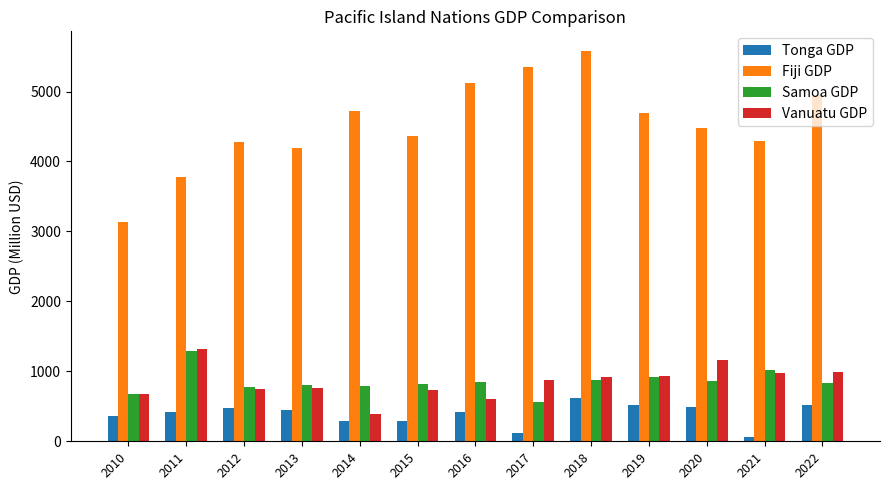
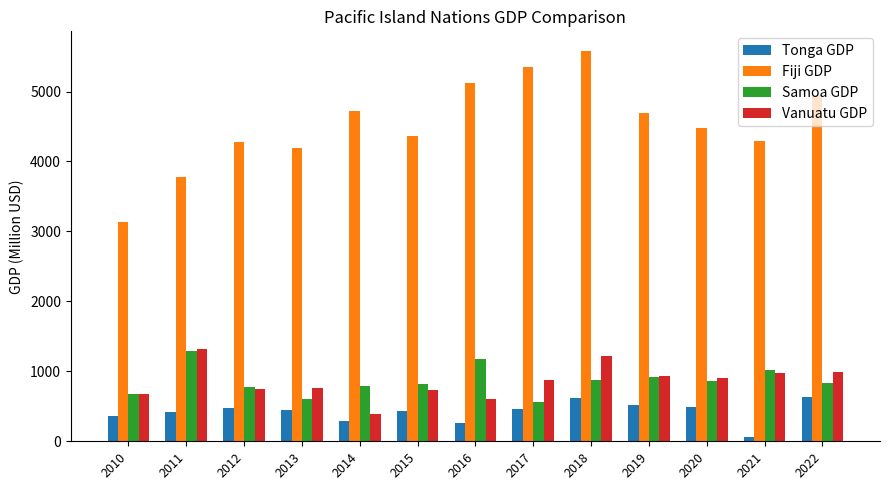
  {
    "Tonga GDP": {
      "2010": 400,
      "2011": 400,
      "2012": 500,
      "2013": 500,
      "2014": 300,
-     "2015": 300,
-     "2016": 400,
-     "2017": 100,
+     "2015": 400,
+     "2016": 300,
+     "2017": 500,
      "2018": 600,
      "2019": 500,
      "2020": 500,
      "2021": 100,
-     "2022": 500
+     "2022": 600
    },
    "Fiji GDP": {
      "2010": 3100,
      "2011": 3800,
      "2012": 4300,
      "2013": 4200,
      "2014": 4700,
      "2015": 4400,
      "2016": 5100,
      "2017": 5400,
      "2018": 5600,
      "2019": 4700,
      "2020": 4500,
      "2021": 4300
    },
    "Samoa GDP": {
      "2010": 700,
      "2011": 1300,
      "2012": 800,
-     "2013": 800,
+     "2013": 600,
      "2014": 800,
      "2015": 800,
-     "2016": 800,
+     "2016": 1200,
      "2017": 600,
      "2018": 900,
      "2019": 900,
      "2020": 900,
      "2021": 1000,
      "2022": 800
    },
    "Vanuatu GDP": {
      "2010": 700,
      "2011": 1300,
      "2012": 700,
      "2013": 800,
      "2014": 400,
      "2015": 700,
      "2016": 600,
      "2017": 900,
-     "2018": 900,
+     "2018": 1200,
      "2019": 900,
-     "2020": 1200,
+     "2020": 900,
      "2021": 1000,
      "2022": 1000
    }
  }
